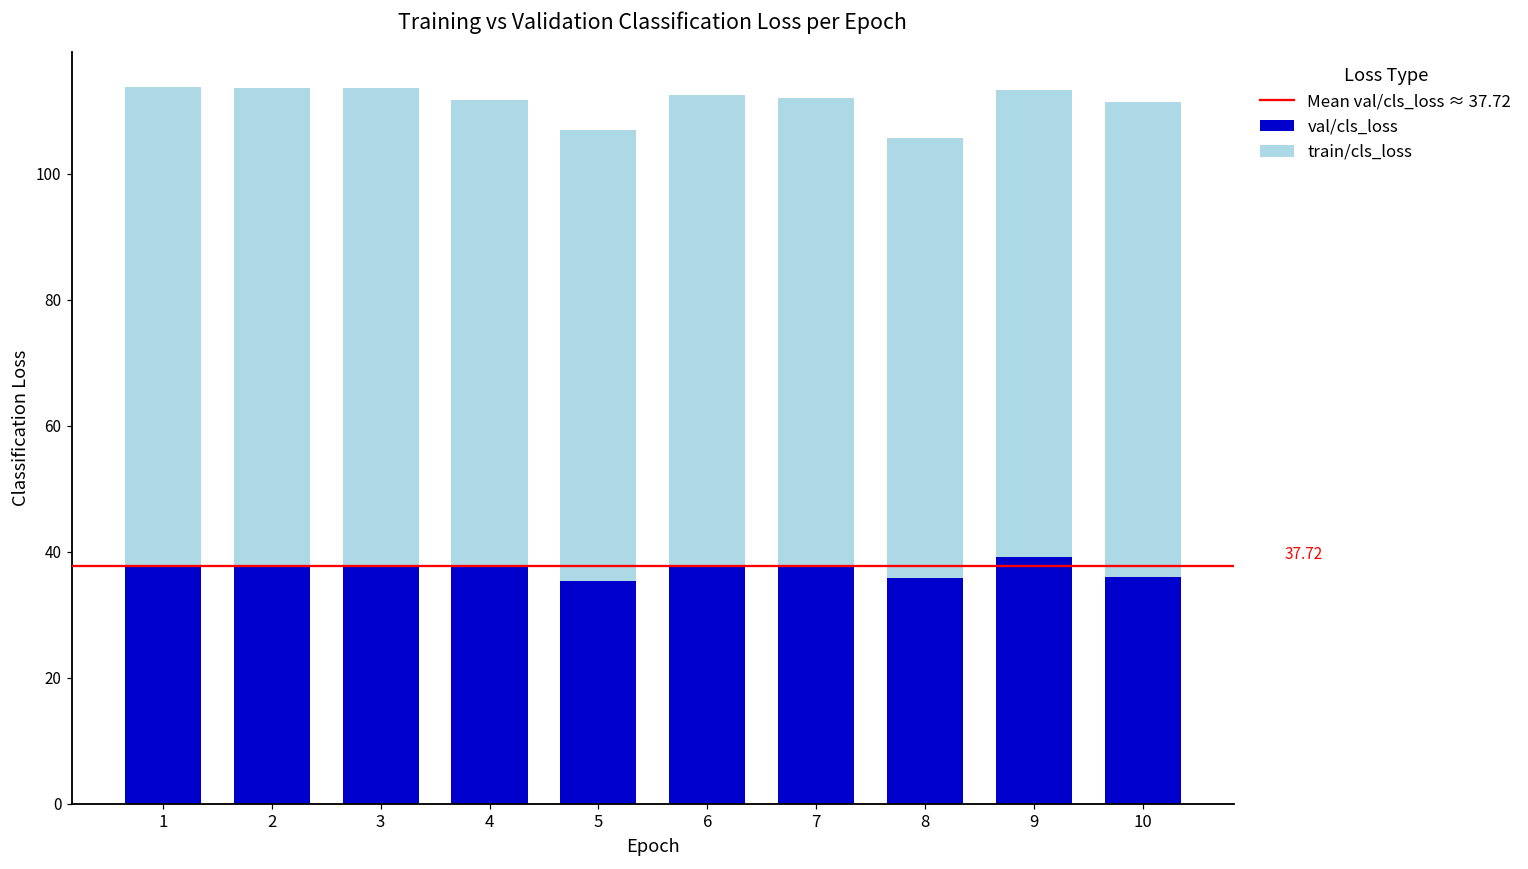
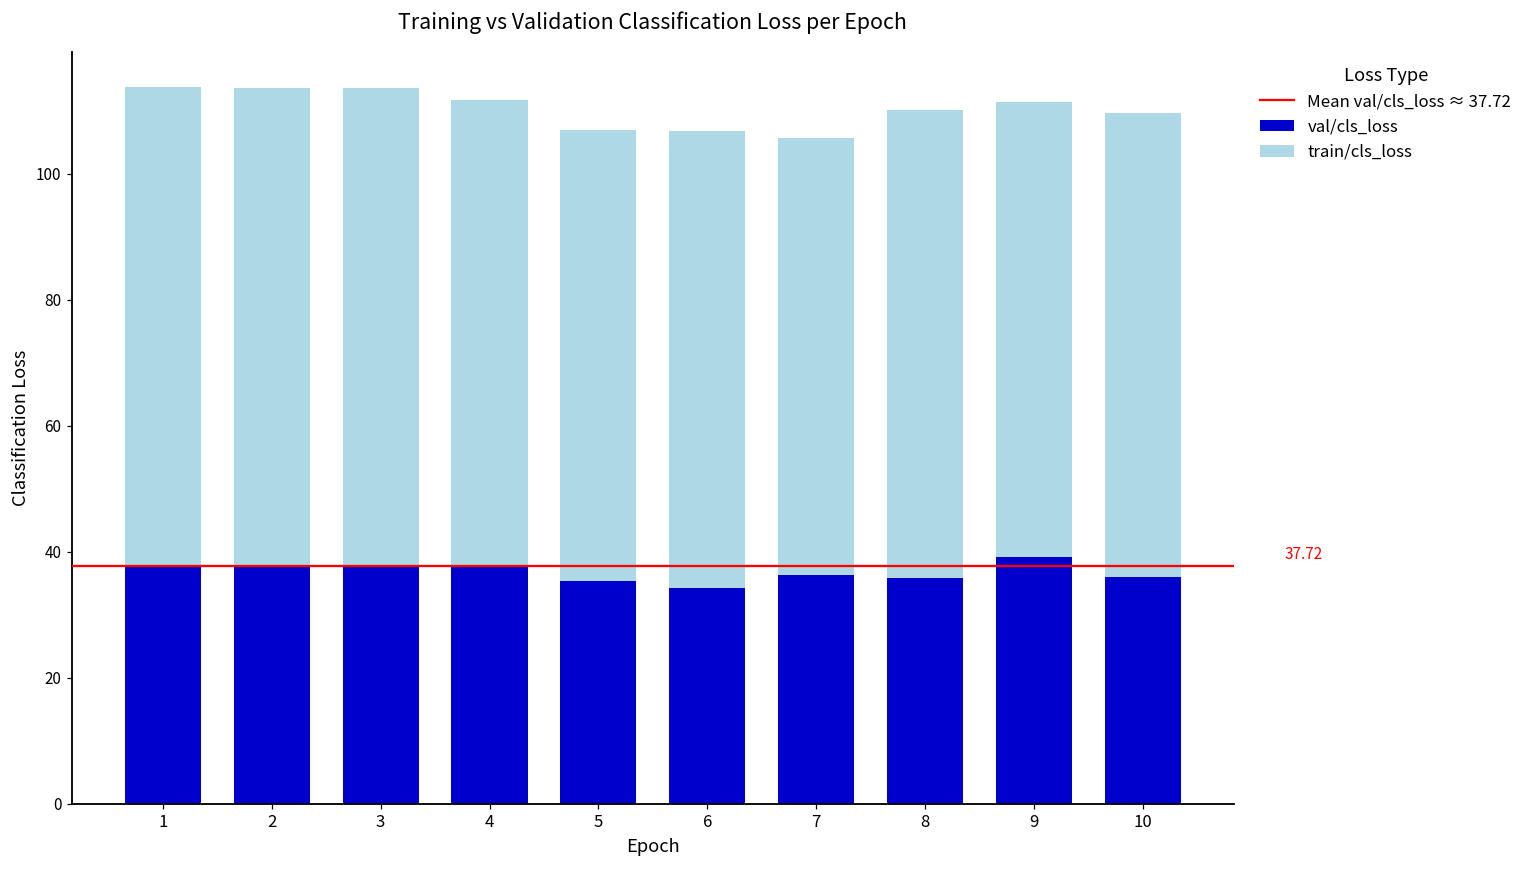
  {
    "val/cls_loss": {
      "1": 38,
      "2": 38,
      "3": 38,
      "4": 38,
      "5": 35,
-     "6": 38,
-     "7": 38,
+     "6": 34,
+     "7": 36,
      "8": 36,
      "9": 39,
      "10": 36
    },
    "train/cls_loss": {
      "1": 76,
      "2": 76,
      "3": 76,
      "4": 74,
      "5": 72,
-     "6": 75,
-     "7": 74,
-     "8": 70,
-     "9": 74,
-     "10": 75
+     "6": 73,
+     "7": 69,
+     "8": 74,
+     "9": 72,
+     "10": 74
    }
  }
